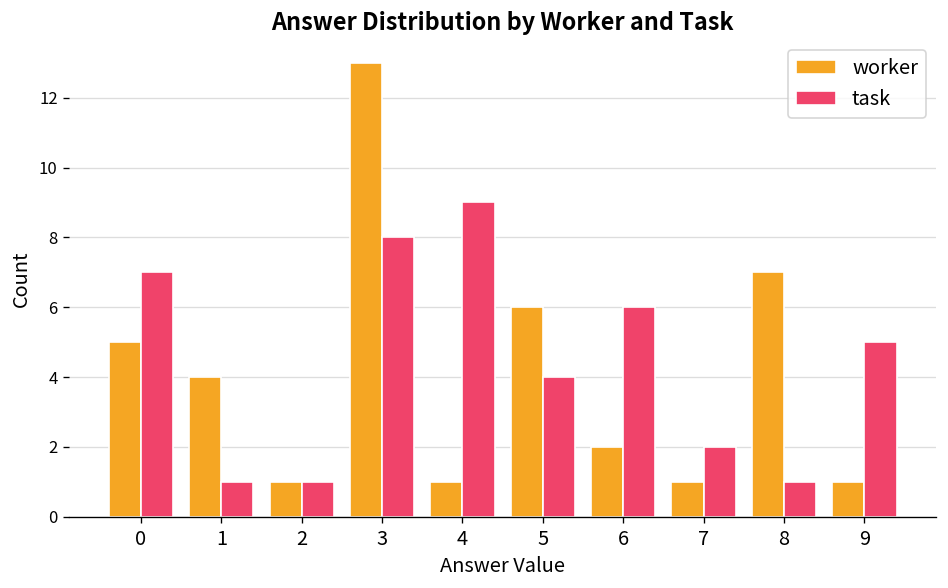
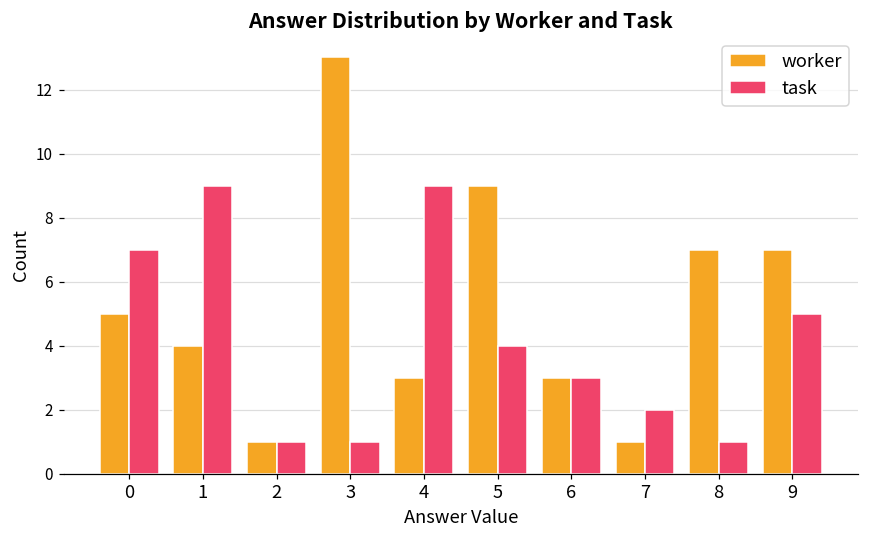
  {
    "worker": {
      "0": 5,
      "1": 4,
      "2": 1,
      "3": 13,
-     "4": 1,
-     "5": 6,
-     "6": 2,
+     "4": 3,
+     "5": 9,
+     "6": 3,
      "7": 1,
      "8": 7,
-     "9": 1
+     "9": 7
    },
    "task": {
      "0": 7,
-     "1": 1,
+     "1": 9,
      "2": 1,
-     "3": 8,
+     "3": 1,
      "4": 9,
      "5": 4,
-     "6": 6,
+     "6": 3,
      "7": 2,
      "8": 1,
      "9": 5
    }
  }
